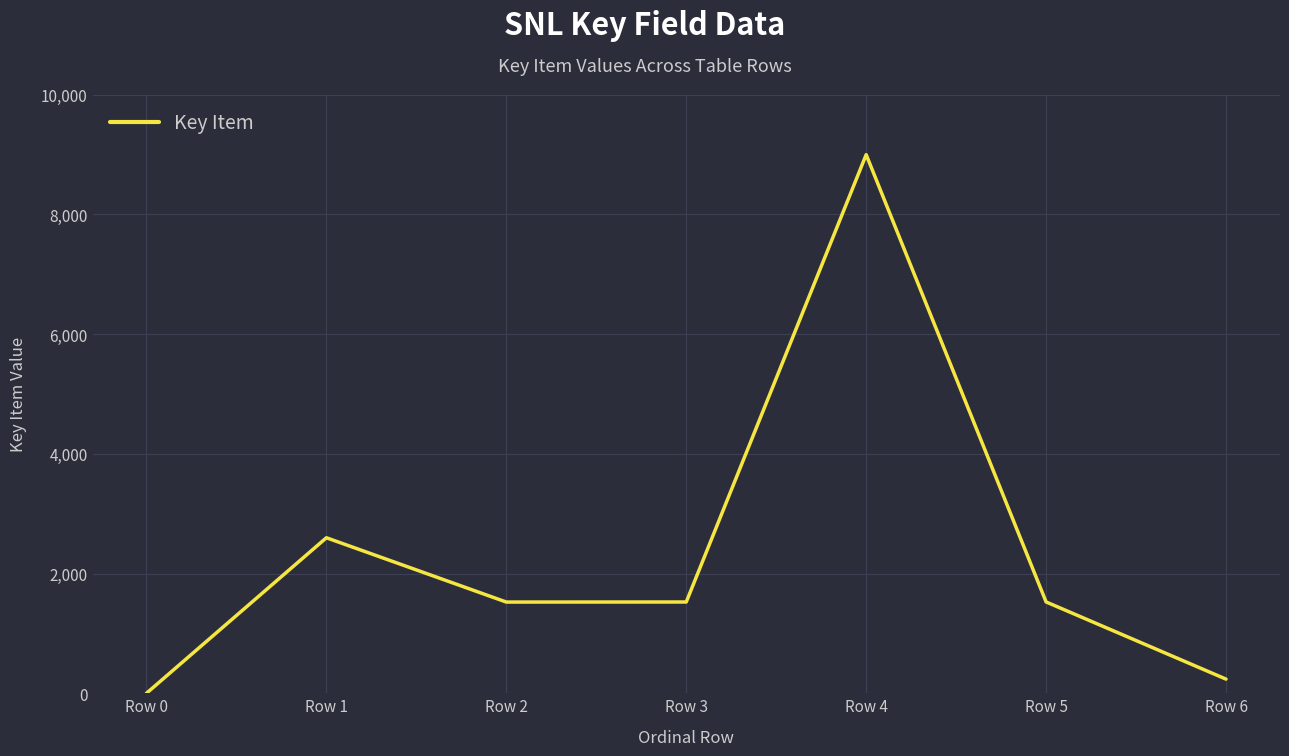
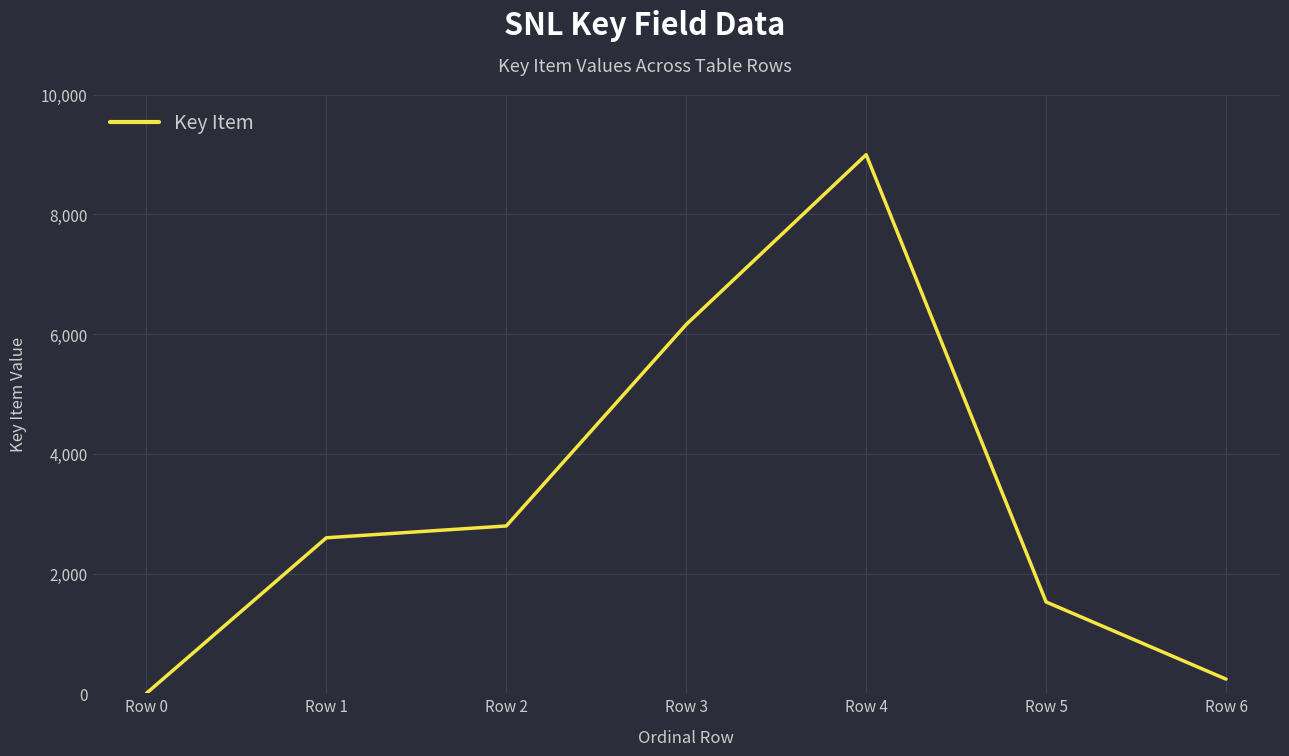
  {
    "Row 0": "0",
    "Row 1": "2,600",
-   "Row 2": "1,500",
-   "Row 3": "1,500",
+   "Row 2": "2,800",
+   "Row 3": "6,200",
    "Row 4": "9,000",
    "Row 5": "1,500",
    "Row 6": "200"
  }
